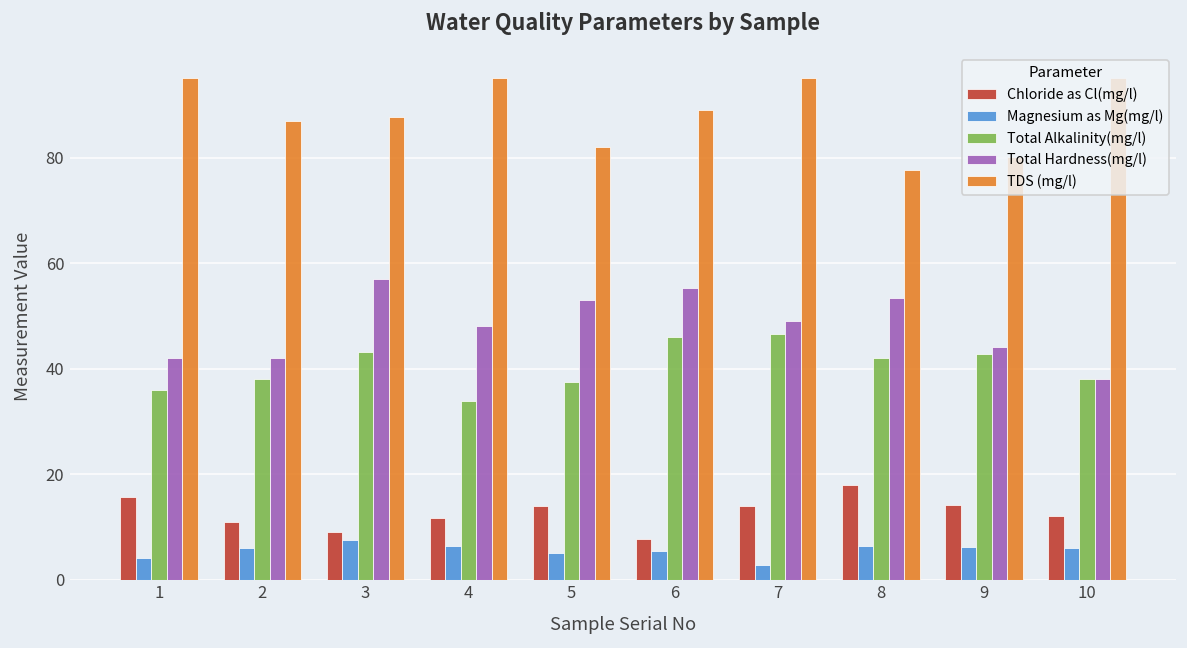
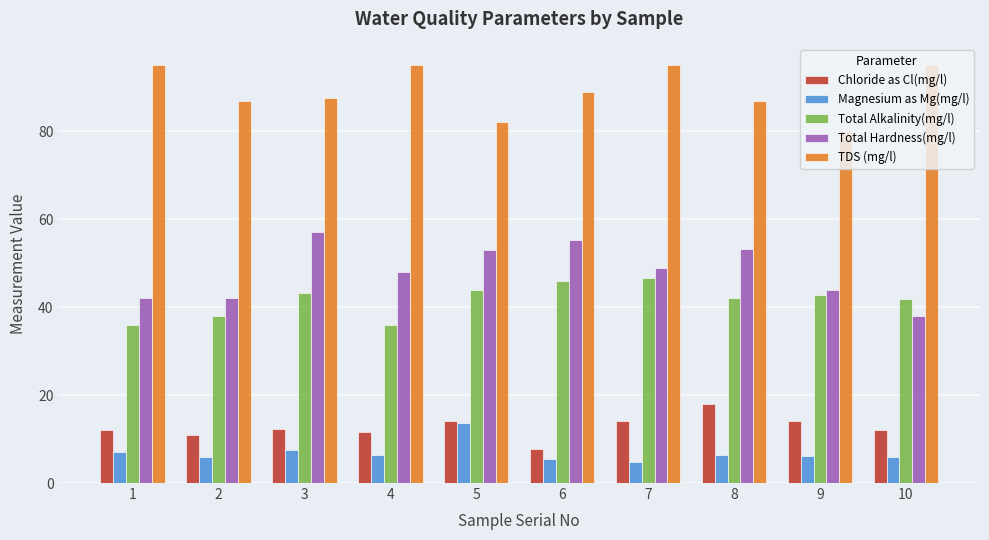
  {
    "Chloride as Cl(mg/l)": {
-     "1": 16,
+     "1": 12,
      "2": 11,
-     "3": 9,
+     "3": 12,
      "4": 12,
      "5": 14,
      "6": 8,
      "7": 14,
      "8": 18,
      "9": 14,
      "10": 12
    },
    "Magnesium as Mg(mg/l)": {
-     "1": 4,
+     "1": 7,
      "2": 6,
      "3": 8,
      "4": 6,
-     "5": 5,
+     "5": 14,
      "6": 5,
-     "7": 3,
+     "7": 5,
      "8": 6,
      "9": 6,
      "10": 6
    },
    "Total Alkalinity(mg/l)": {
      "1": 36,
      "2": 38,
      "3": 43,
-     "4": 34,
-     "5": 37,
+     "4": 36,
+     "5": 44,
      "6": 46,
      "7": 47,
      "8": 42,
      "9": 43,
-     "10": 38
+     "10": 42
    },
    "Total Hardness(mg/l)": {
      "1": 42,
      "2": 42,
      "3": 57,
      "4": 48,
      "5": 53,
      "6": 55,
      "7": 49,
      "8": 53,
      "9": 44,
      "10": 38
    },
    "TDS (mg/l)": {
      "1": 95,
      "2": 87,
      "3": 88,
      "4": 95,
      "5": 82,
      "6": 89,
      "7": 95,
-     "8": 78
+     "8": 87
    }
  }
